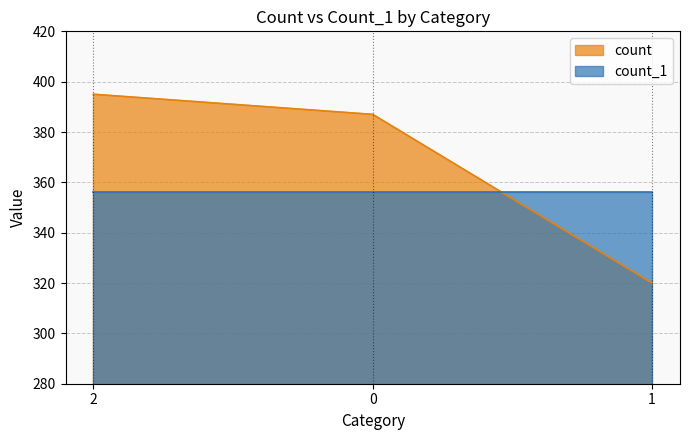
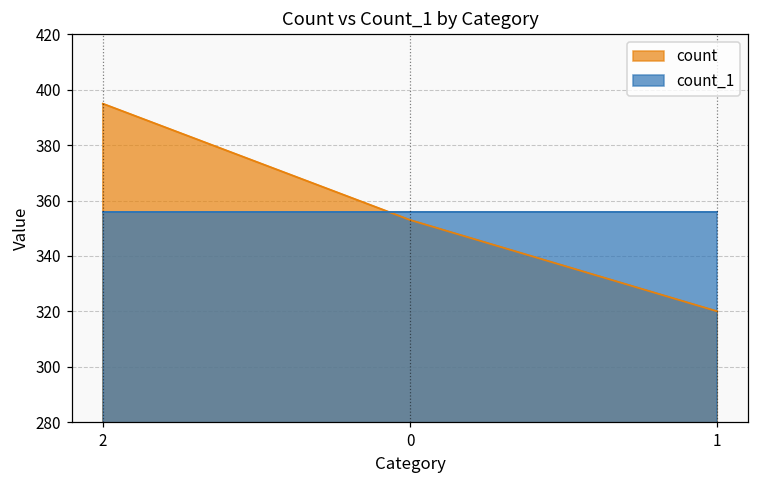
  {
    "count": {
      "2": 395,
-     "0": 387,
+     "0": 353,
      "1": 320
    },
    "count_1": {
      "2": 356,
      "0": 356,
      "1": 356
    }
  }
